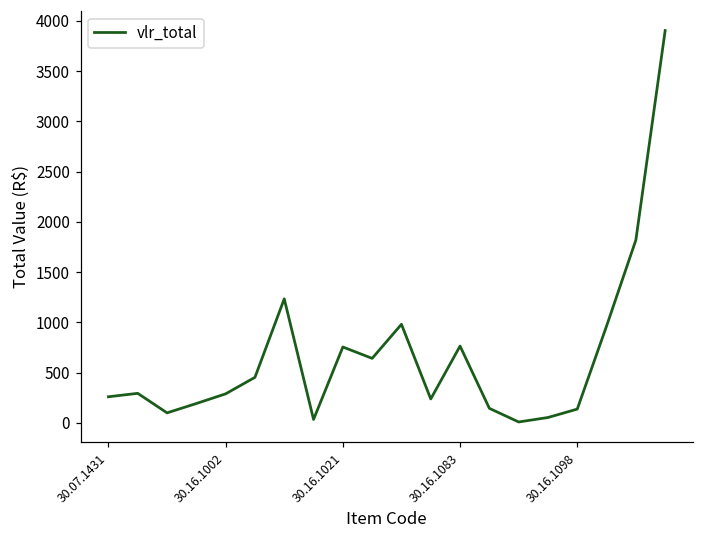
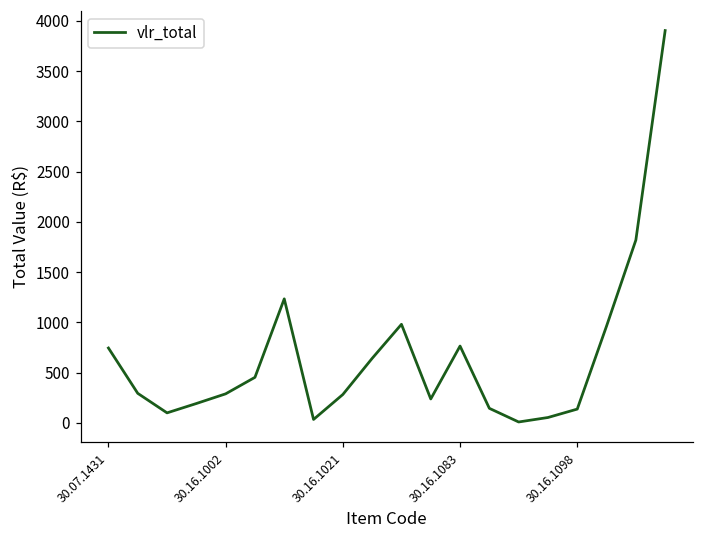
  {
-   "30.07.1431": 300,
+   "30.07.1431": 700,
    "30.16.1002": 300,
-   "30.16.1021": 800,
+   "30.16.1021": 300,
    "30.16.1083": 800,
    "30.16.1098": 100
  }
